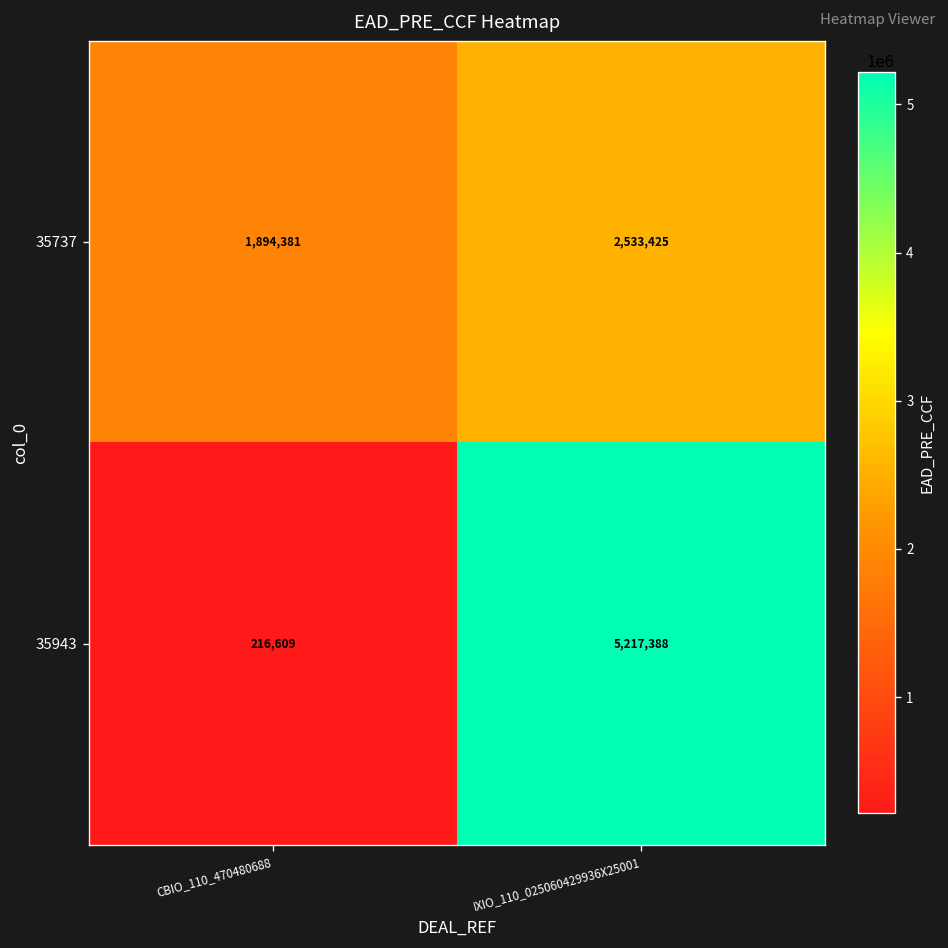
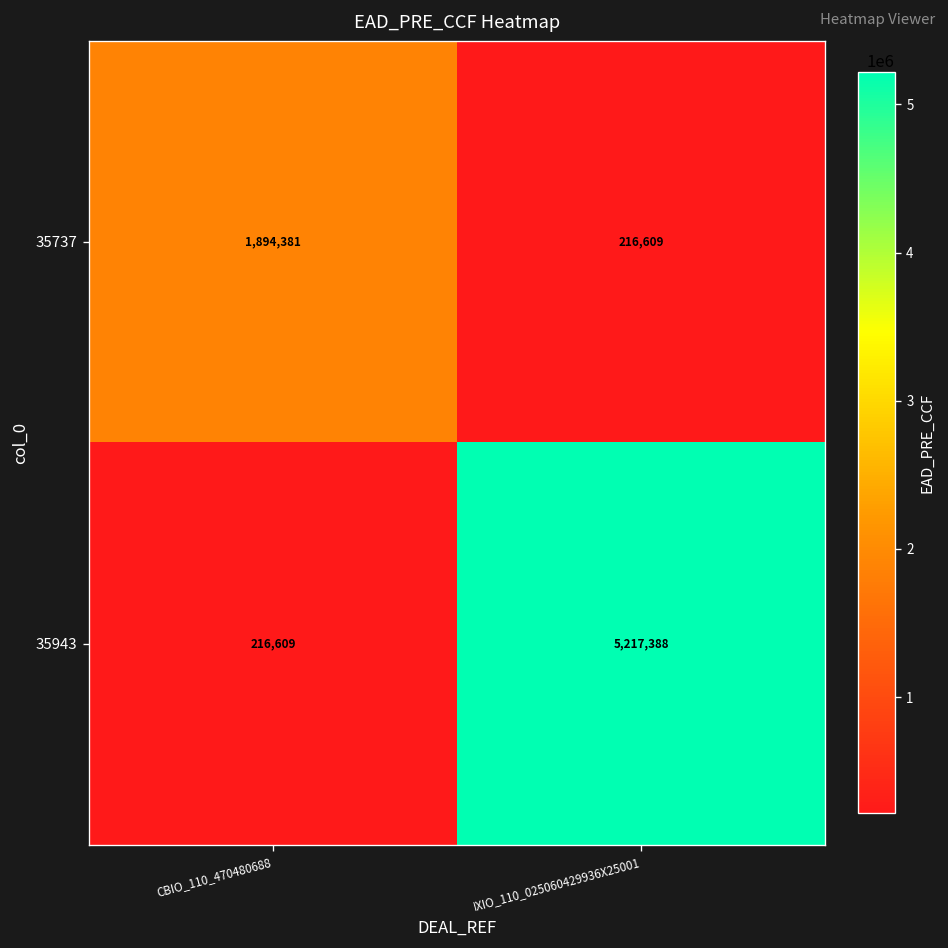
  {
    "35737": {
      "CBIO_110_470480688": "1,894,381",
-     "IXIO_110_025060429936X25001": "2,533,425"
+     "IXIO_110_025060429936X25001": "216,609"
    },
    "35943": {
      "CBIO_110_470480688": "216,609",
      "IXIO_110_025060429936X25001": "5,217,388"
    }
  }
